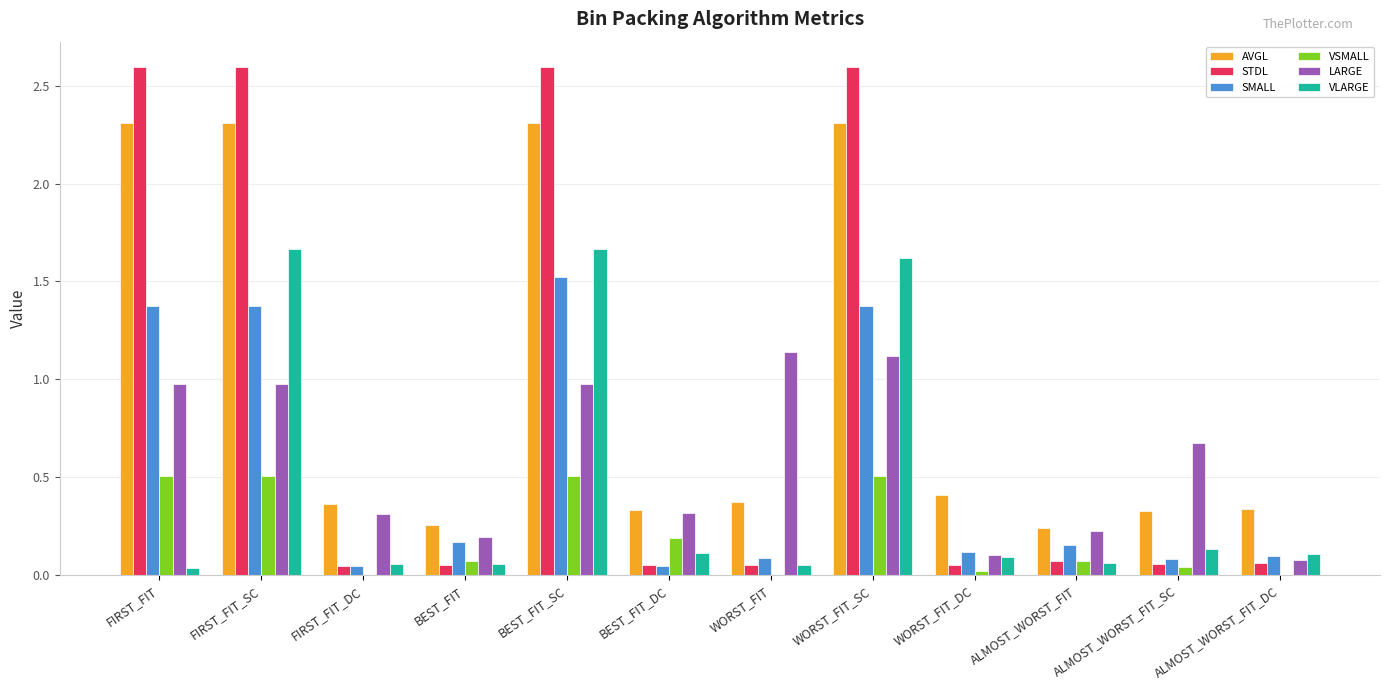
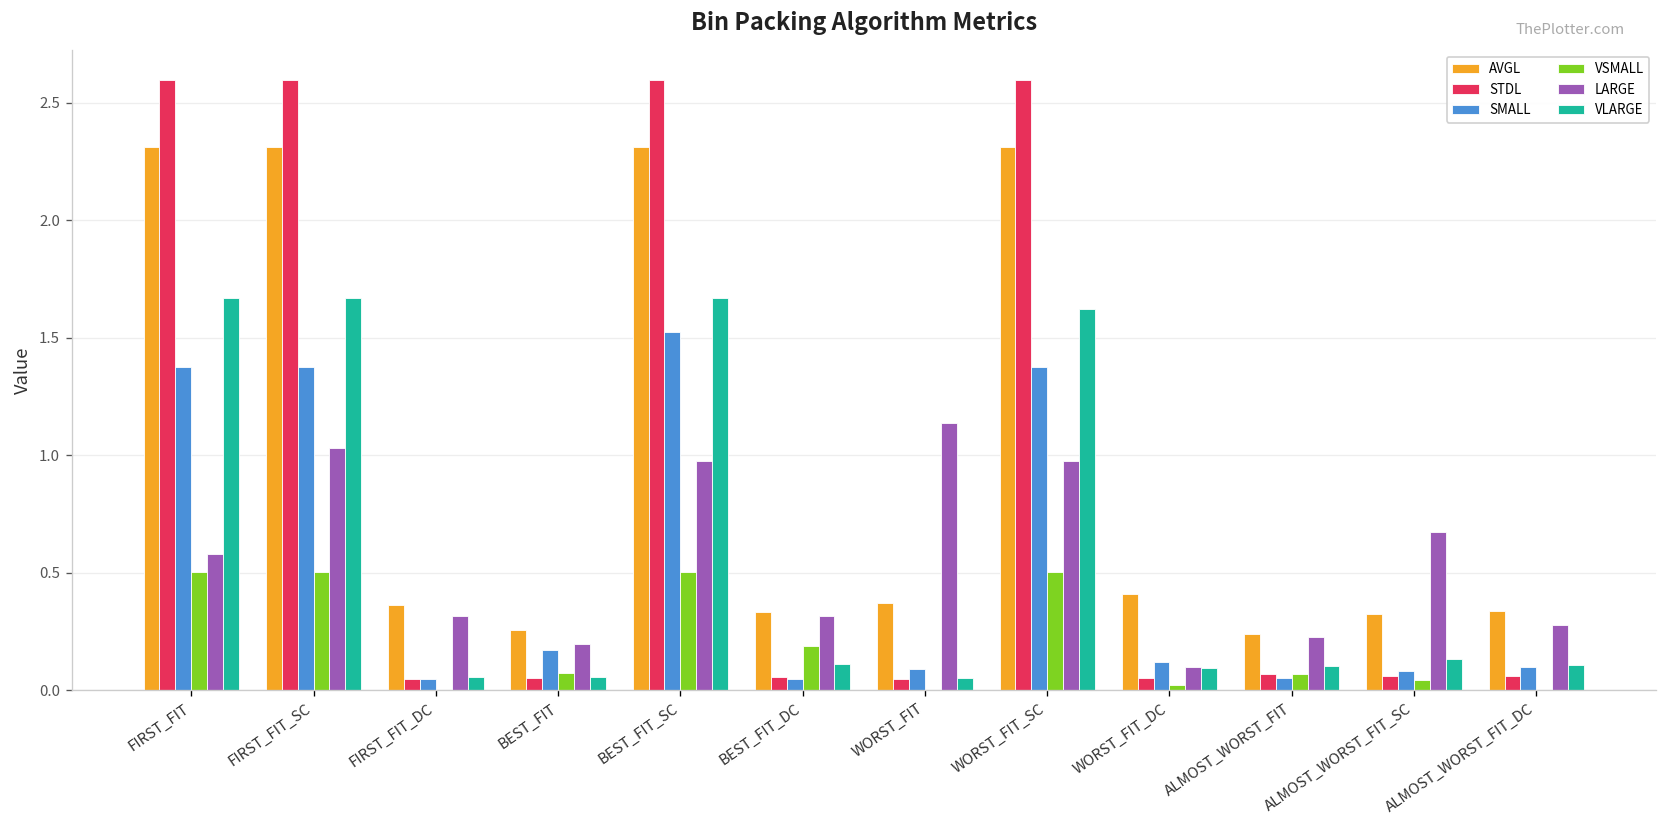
  {
    "AVGL": {
      "FIRST_FIT": 2.31,
      "FIRST_FIT_SC": 2.31,
      "FIRST_FIT_DC": 0.36,
      "BEST_FIT": 0.26,
      "BEST_FIT_SC": 2.31,
      "BEST_FIT_DC": 0.33,
      "WORST_FIT": 0.37,
      "WORST_FIT_SC": 2.31,
      "WORST_FIT_DC": 0.41,
      "ALMOST_WORST_FIT": 0.24,
      "ALMOST_WORST_FIT_SC": 0.33,
      "ALMOST_WORST_FIT_DC": 0.34
    },
    "STDL": {
      "FIRST_FIT": 2.59,
      "FIRST_FIT_SC": 2.59,
      "FIRST_FIT_DC": 0.05,
      "BEST_FIT": 0.05,
      "BEST_FIT_SC": 2.59,
      "BEST_FIT_DC": 0.05,
      "WORST_FIT": 0.05,
      "WORST_FIT_SC": 2.59,
      "WORST_FIT_DC": 0.05,
      "ALMOST_WORST_FIT": 0.07,
      "ALMOST_WORST_FIT_SC": 0.06,
      "ALMOST_WORST_FIT_DC": 0.06
    },
    "SMALL": {
      "FIRST_FIT": 1.37,
      "FIRST_FIT_SC": 1.37,
      "FIRST_FIT_DC": 0.05,
      "BEST_FIT": 0.17,
      "BEST_FIT_SC": 1.52,
      "BEST_FIT_DC": 0.05,
      "WORST_FIT": 0.09,
      "WORST_FIT_SC": 1.37,
      "WORST_FIT_DC": 0.12,
-     "ALMOST_WORST_FIT": 0.15,
+     "ALMOST_WORST_FIT": 0.05,
      "ALMOST_WORST_FIT_SC": 0.08,
      "ALMOST_WORST_FIT_DC": 0.10
    },
    "VSMALL": {
      "FIRST_FIT": 0.50,
      "FIRST_FIT_SC": 0.50,
      "BEST_FIT": 0.07,
      "BEST_FIT_SC": 0.50,
      "BEST_FIT_DC": 0.19,
      "WORST_FIT": 0.00,
      "WORST_FIT_SC": 0.50,
      "WORST_FIT_DC": 0.02,
      "ALMOST_WORST_FIT": 0.07,
      "ALMOST_WORST_FIT_SC": 0.04
    },
    "LARGE": {
-     "FIRST_FIT": 0.98,
-     "FIRST_FIT_SC": 0.98,
+     "FIRST_FIT": 0.58,
+     "FIRST_FIT_SC": 1.03,
      "FIRST_FIT_DC": 0.31,
      "BEST_FIT": 0.20,
      "BEST_FIT_SC": 0.98,
      "BEST_FIT_DC": 0.31,
      "WORST_FIT": 1.14,
-     "WORST_FIT_SC": 1.12,
+     "WORST_FIT_SC": 0.98,
      "WORST_FIT_DC": 0.10,
      "ALMOST_WORST_FIT": 0.23,
      "ALMOST_WORST_FIT_SC": 0.67,
-     "ALMOST_WORST_FIT_DC": 0.08
+     "ALMOST_WORST_FIT_DC": 0.28
    },
    "VLARGE": {
-     "FIRST_FIT": 0.04,
+     "FIRST_FIT": 1.67,
      "FIRST_FIT_SC": 1.67,
      "FIRST_FIT_DC": 0.06,
      "BEST_FIT": 0.05,
      "BEST_FIT_SC": 1.67,
      "BEST_FIT_DC": 0.11,
      "WORST_FIT": 0.05,
      "WORST_FIT_SC": 1.62,
      "WORST_FIT_DC": 0.09,
-     "ALMOST_WORST_FIT": 0.06,
+     "ALMOST_WORST_FIT": 0.10,
      "ALMOST_WORST_FIT_SC": 0.13,
      "ALMOST_WORST_FIT_DC": 0.11
    }
  }
